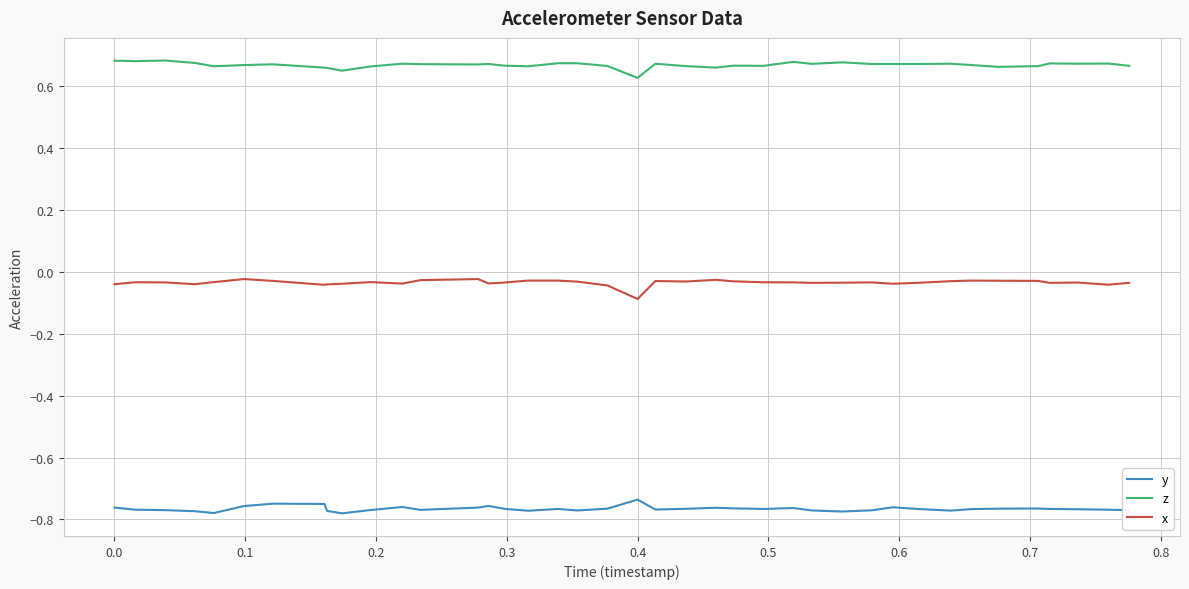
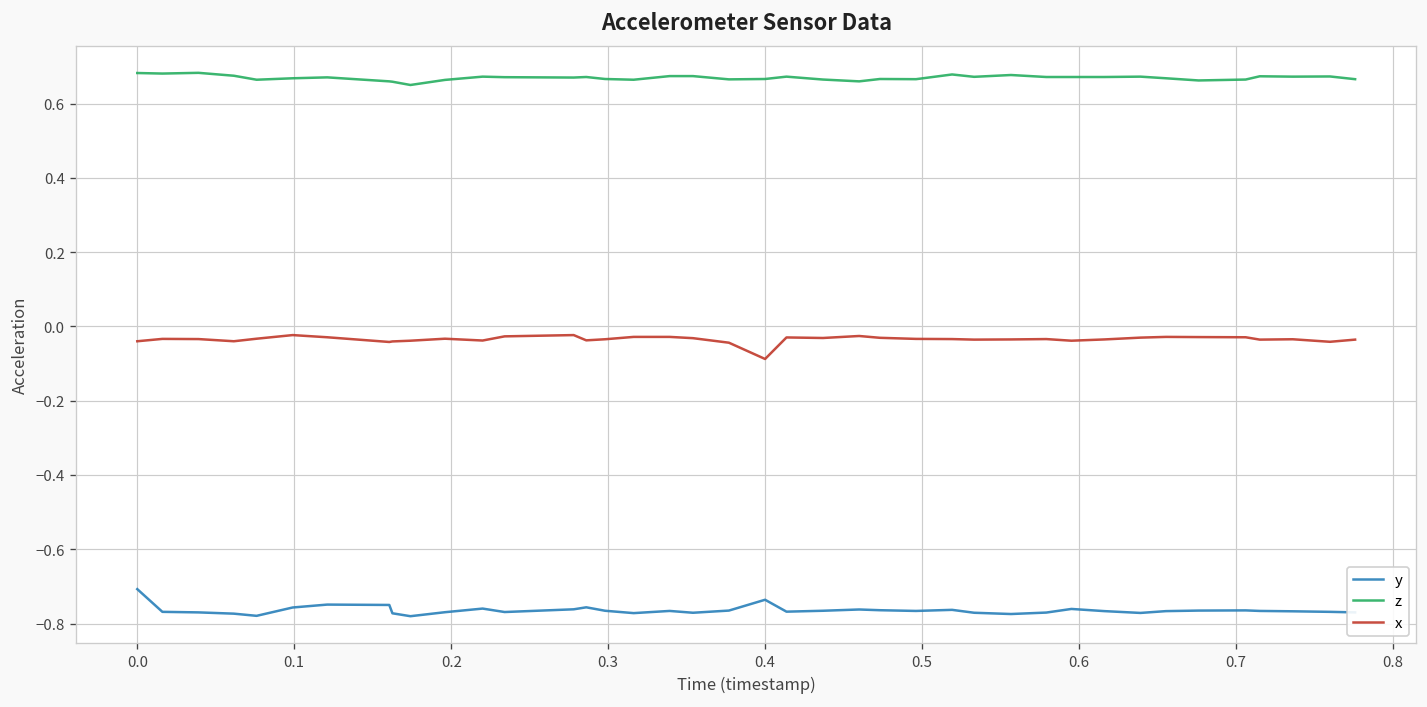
  {
    "y": {
-     "0.0": -0.76,
+     "0.0": -0.71,
      "0.4": -0.74
    },
    "z": {
      "0.0": 0.68,
-     "0.4": 0.63
+     "0.4": 0.67
    },
    "x": {
      "0.0": -0.04,
      "0.4": -0.09
    }
  }
